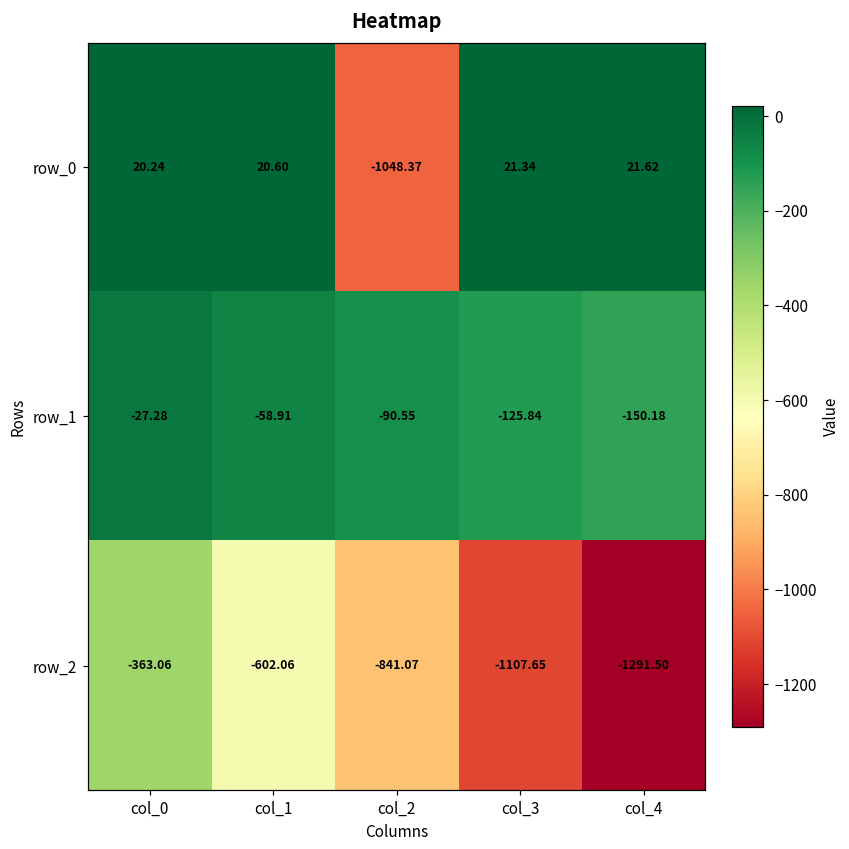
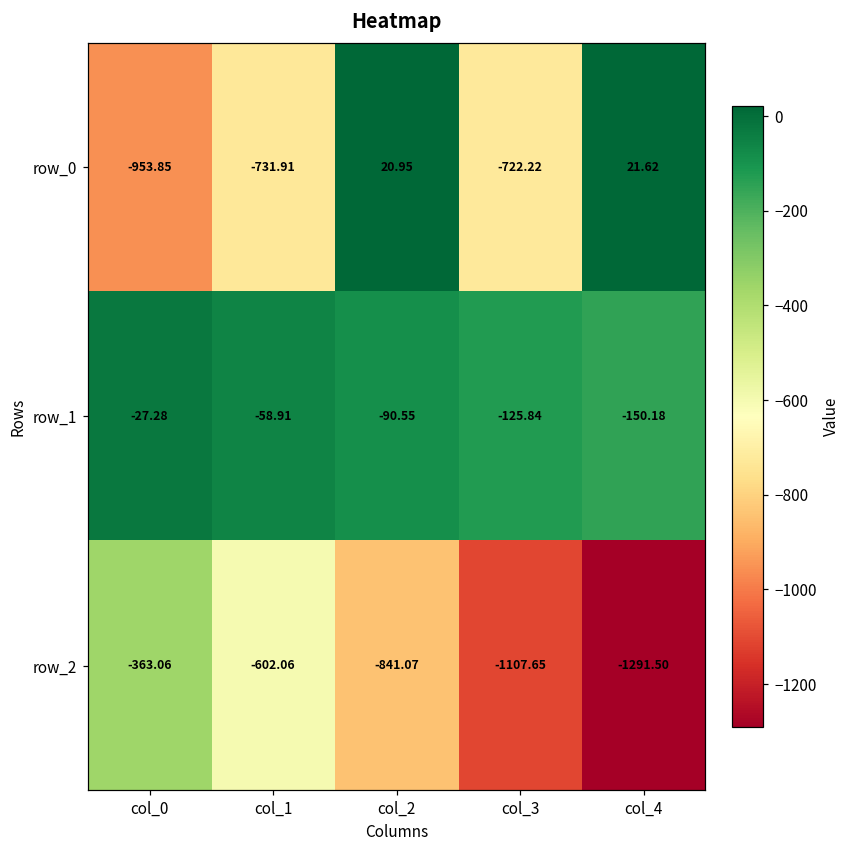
  {
    "row_0": {
-     "col_0": 20.24,
-     "col_1": 20.60,
-     "col_2": -1048.37,
-     "col_3": 21.34,
+     "col_0": -953.85,
+     "col_1": -731.91,
+     "col_2": 20.95,
+     "col_3": -722.22,
      "col_4": 21.62
    },
    "row_1": {
      "col_0": -27.28,
      "col_1": -58.91,
      "col_2": -90.55,
      "col_3": -125.84,
      "col_4": -150.18
    },
    "row_2": {
      "col_0": -363.06,
      "col_1": -602.06,
      "col_2": -841.07,
      "col_3": -1107.65,
      "col_4": -1291.50
    }
  }
